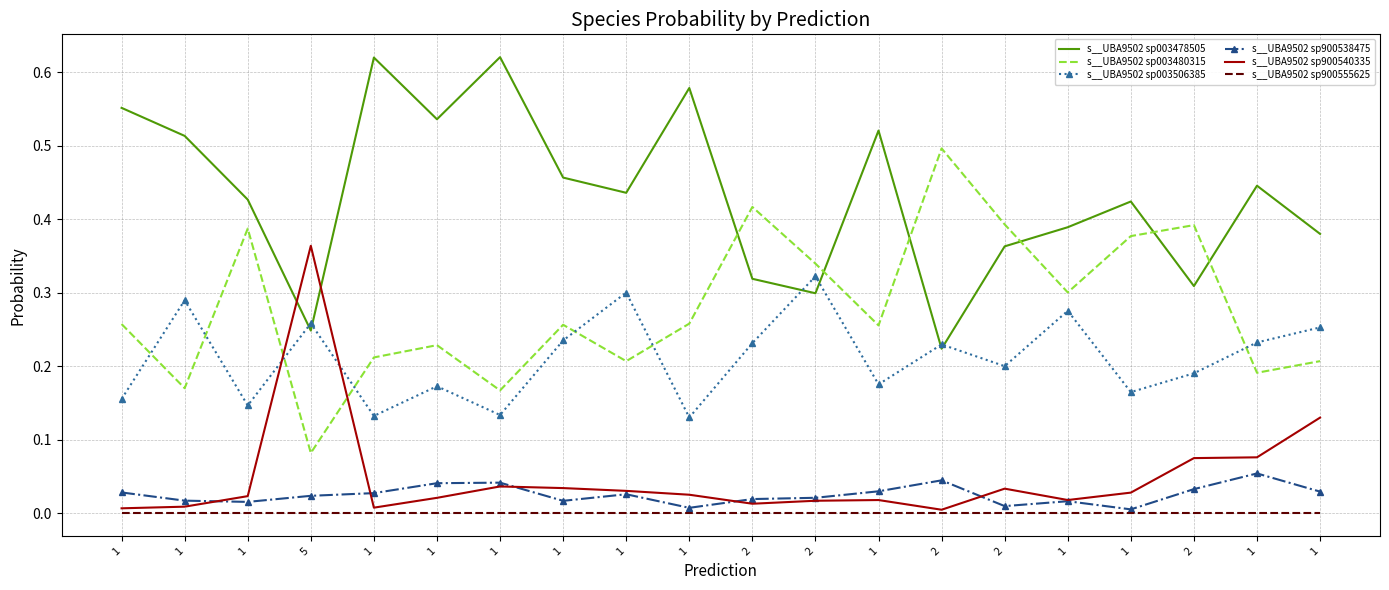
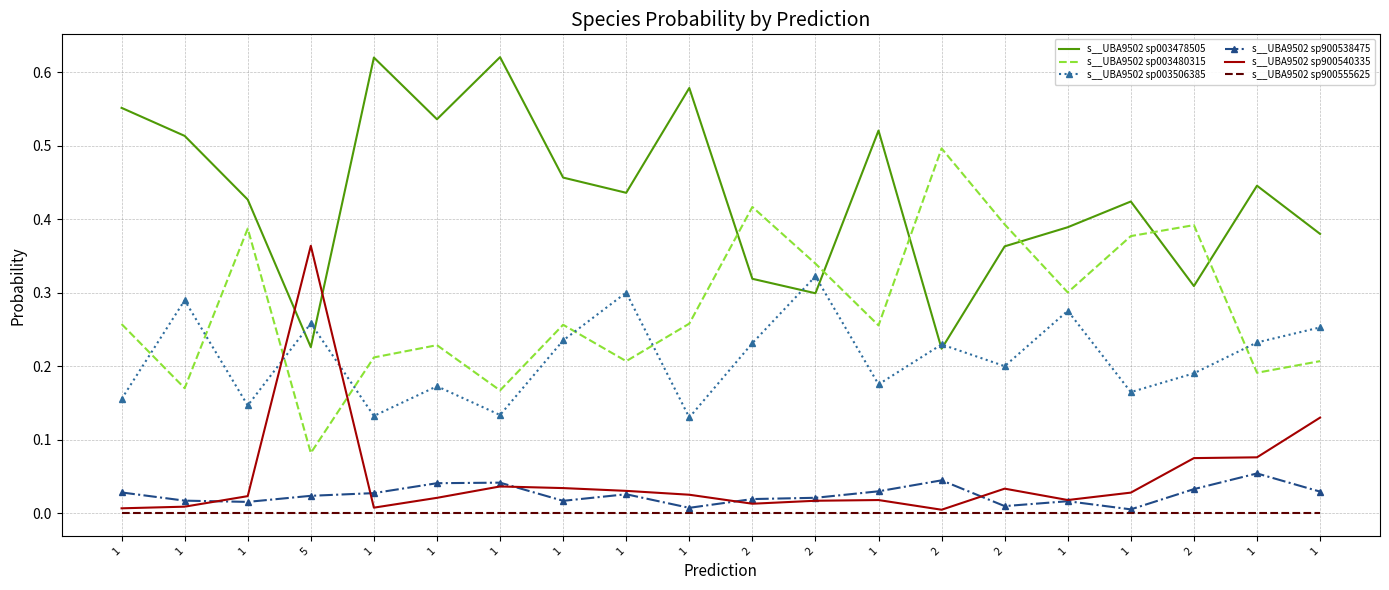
  {
    "s__UBA9502 sp003478505": {
-     "5": 0.25
+     "5": 0.23
    },
    "s__UBA9502 sp003480315": {
      "5": 0.08
    },
    "s__UBA9502 sp900540335": {
      "5": 0.36
    },
    "s__UBA9502 sp900555625": {
      "5": 0.00
    }
  }
